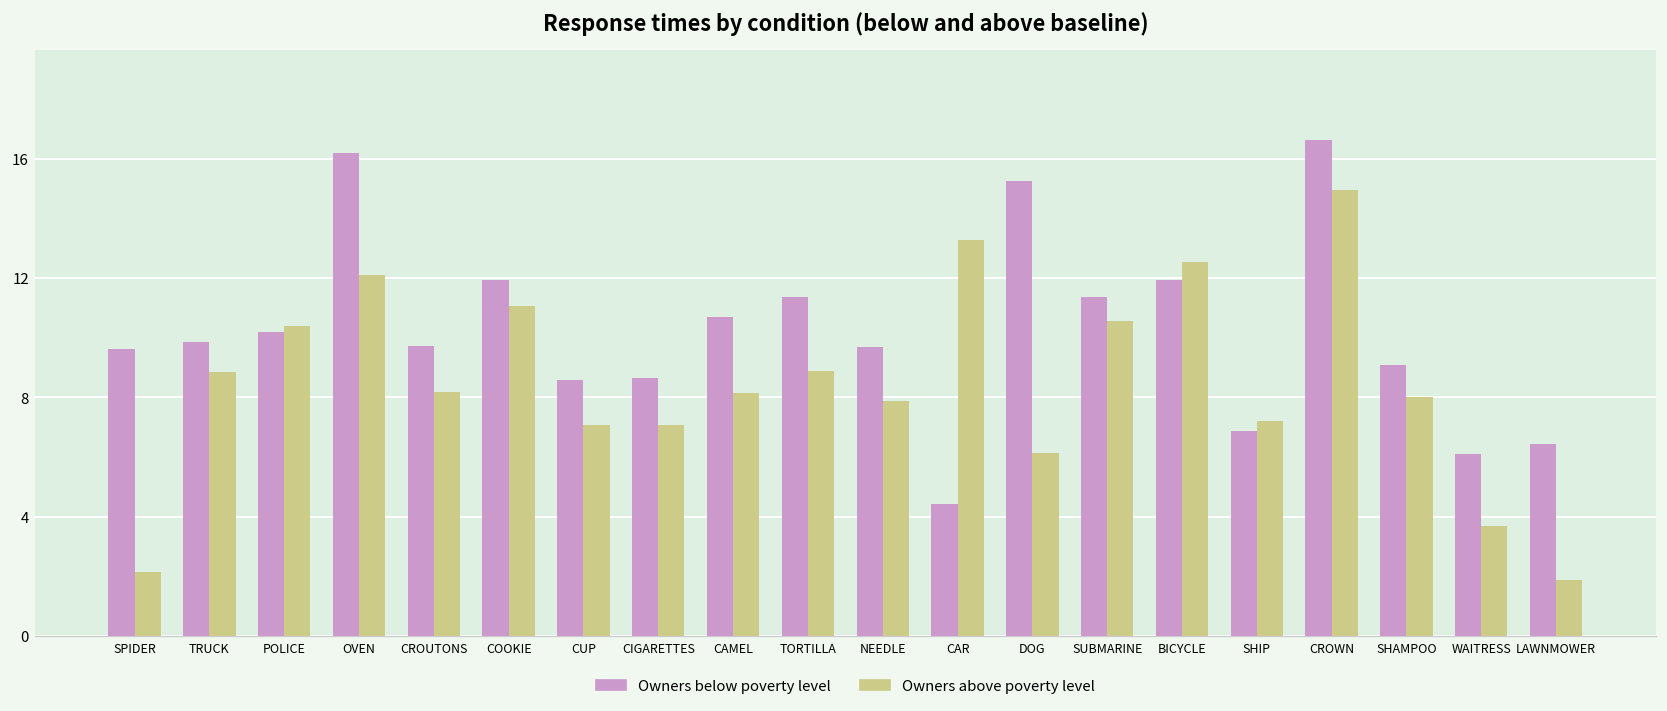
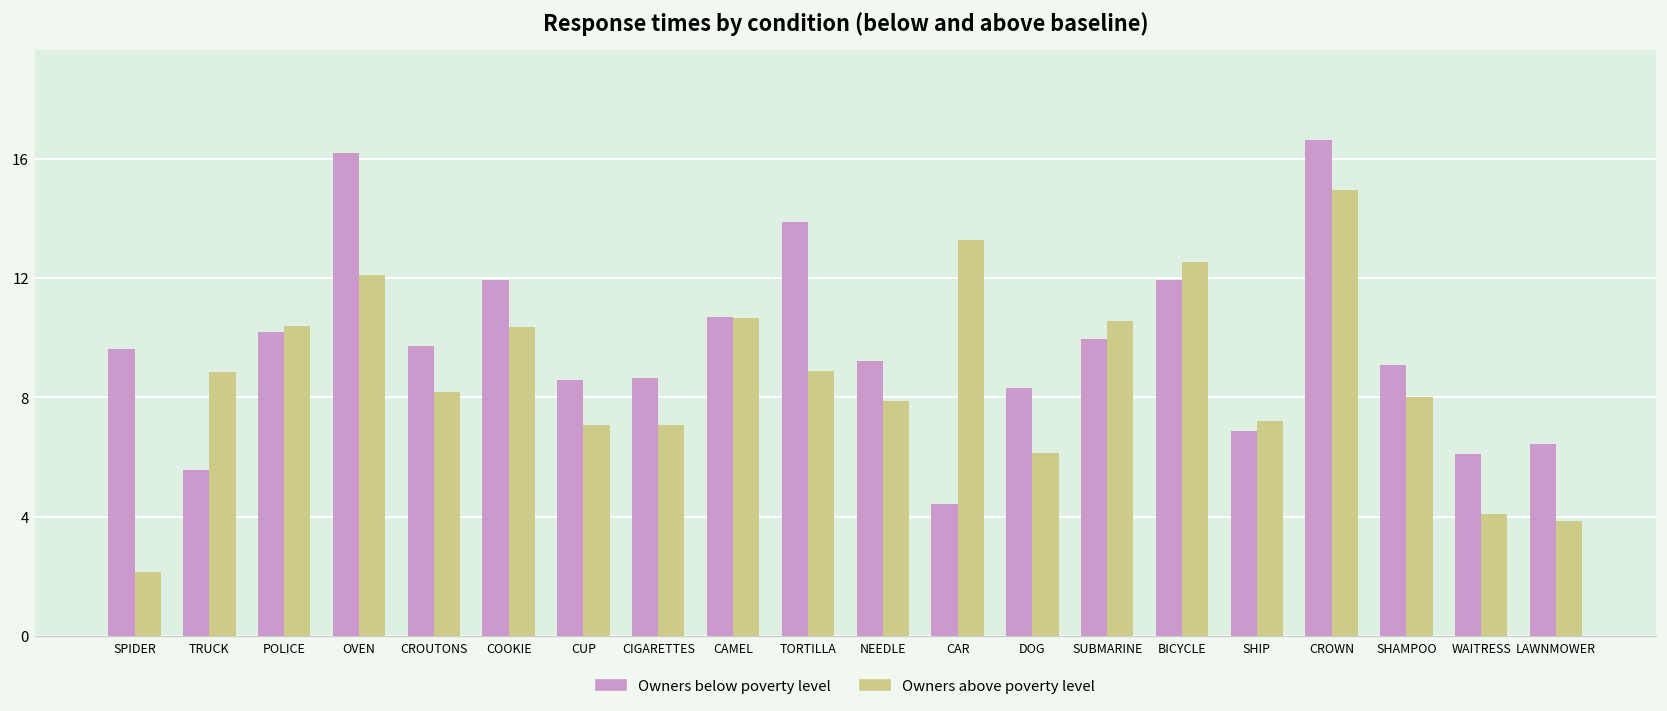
  {
    "Owners below poverty level": {
      "SPIDER": 9.6,
-     "TRUCK": 9.9,
+     "TRUCK": 5.6,
      "POLICE": 10.2,
      "OVEN": 16.2,
      "CROUTONS": 9.7,
      "COOKIE": 12.0,
      "CUP": 8.6,
      "CIGARETTES": 8.6,
      "CAMEL": 10.7,
-     "TORTILLA": 11.4,
-     "NEEDLE": 9.7,
+     "TORTILLA": 13.9,
+     "NEEDLE": 9.2,
      "CAR": 4.4,
-     "DOG": 15.3,
-     "SUBMARINE": 11.4,
+     "DOG": 8.3,
+     "SUBMARINE": 10.0,
      "BICYCLE": 11.9,
      "SHIP": 6.9,
      "CROWN": 16.6,
      "SHAMPOO": 9.1,
      "WAITRESS": 6.1,
      "LAWNMOWER": 6.4
    },
    "Owners above poverty level": {
      "SPIDER": 2.2,
      "TRUCK": 8.8,
      "POLICE": 10.4,
      "OVEN": 12.1,
      "CROUTONS": 8.2,
-     "COOKIE": 11.1,
+     "COOKIE": 10.4,
      "CUP": 7.1,
      "CIGARETTES": 7.1,
-     "CAMEL": 8.1,
+     "CAMEL": 10.7,
      "TORTILLA": 8.9,
      "NEEDLE": 7.9,
      "CAR": 13.3,
      "DOG": 6.1,
      "SUBMARINE": 10.6,
      "BICYCLE": 12.5,
      "SHIP": 7.2,
      "CROWN": 14.9,
      "SHAMPOO": 8.0,
-     "WAITRESS": 3.7,
-     "LAWNMOWER": 1.9
+     "WAITRESS": 4.1,
+     "LAWNMOWER": 3.9
    }
  }
